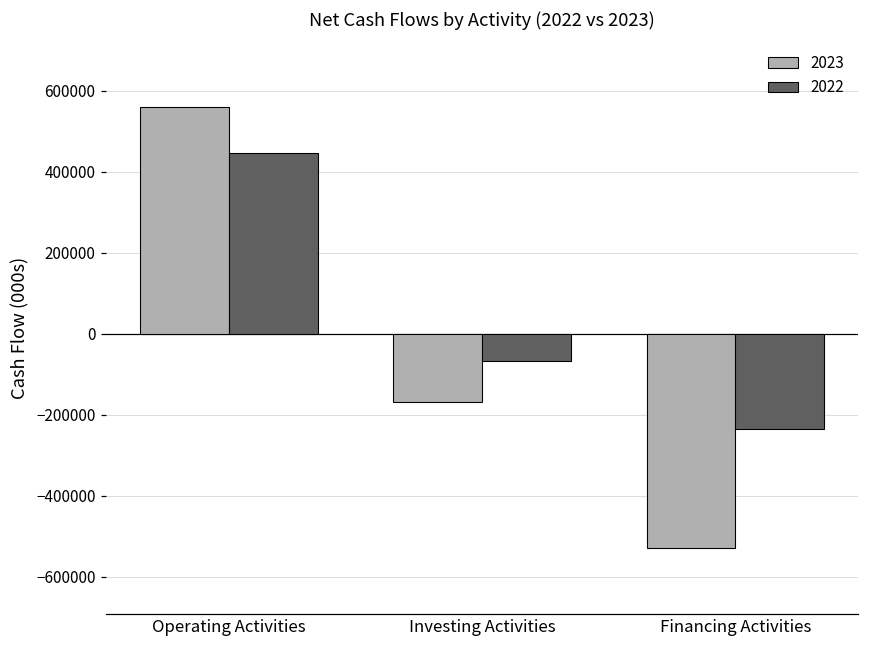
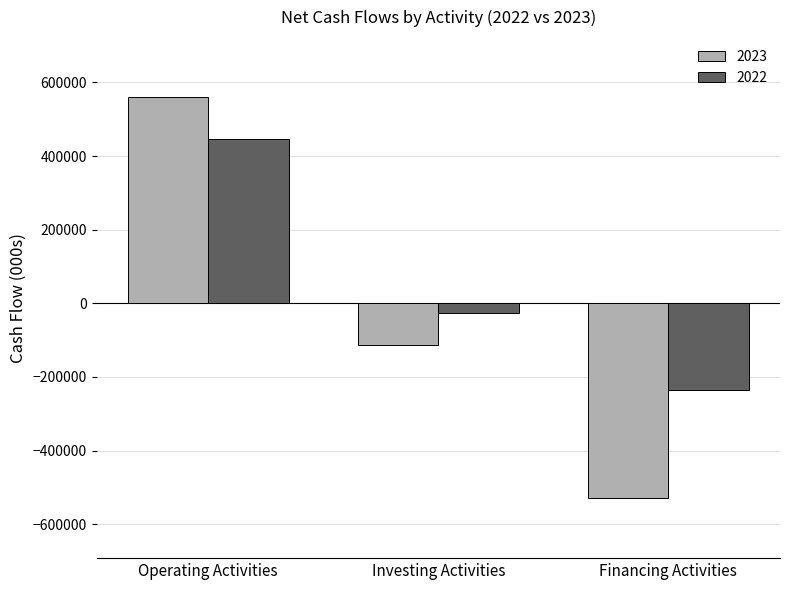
  {
    "2023": {
      "Operating Activities": 560000,
-     "Investing Activities": -170000,
+     "Investing Activities": -110000,
      "Financing Activities": -530000
    },
    "2022": {
      "Operating Activities": 450000,
-     "Investing Activities": -70000,
+     "Investing Activities": -30000,
      "Financing Activities": -240000
    }
  }
